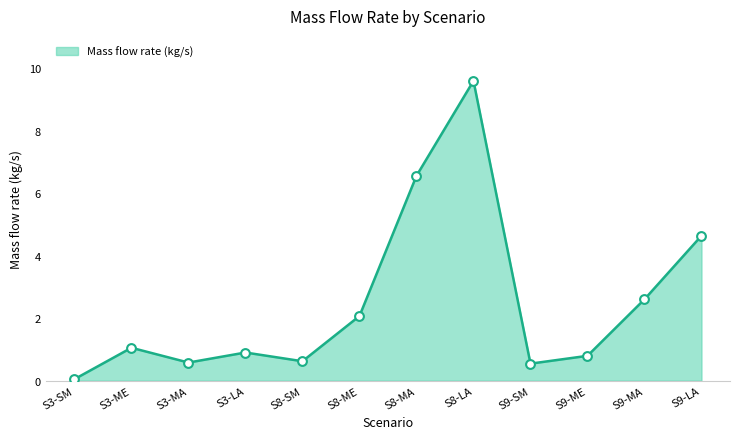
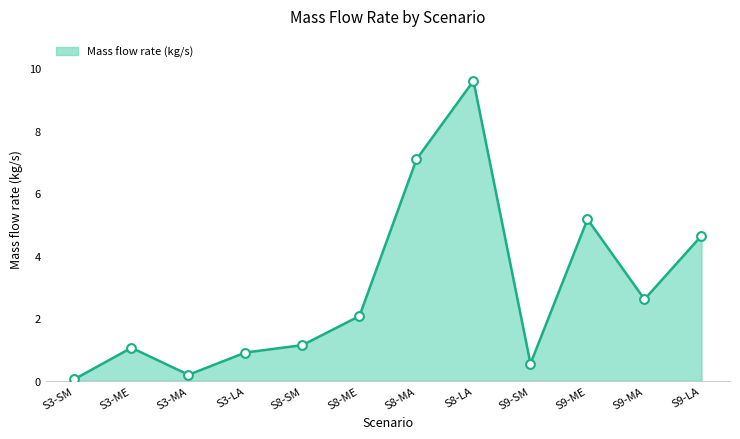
  {
    "S3-SM": 0.0,
    "S3-ME": 1.1,
-   "S3-MA": 0.6,
+   "S3-MA": 0.2,
    "S3-LA": 0.9,
-   "S8-SM": 0.6,
+   "S8-SM": 1.1,
    "S8-ME": 2.1,
-   "S8-MA": 6.6,
+   "S8-MA": 7.1,
    "S8-LA": 9.6,
    "S9-SM": 0.5,
-   "S9-ME": 0.8,
+   "S9-ME": 5.2,
    "S9-MA": 2.6,
    "S9-LA": 4.6
  }
